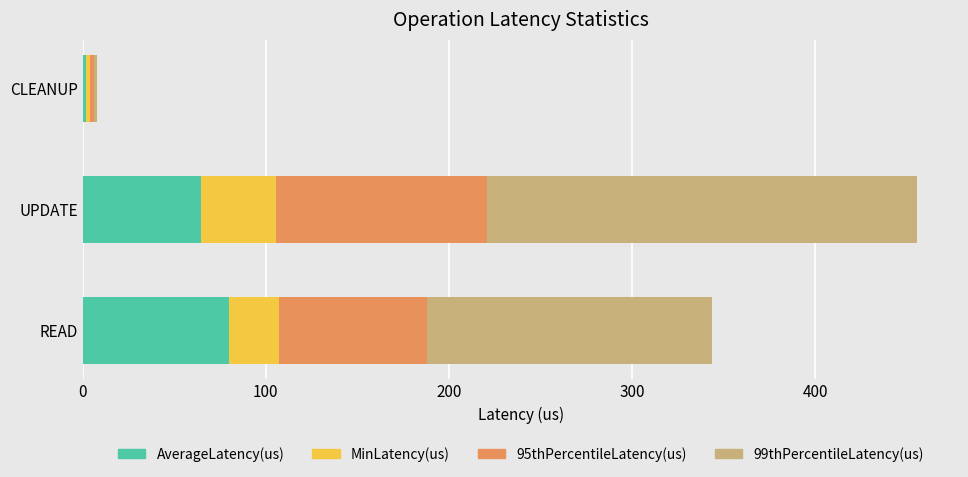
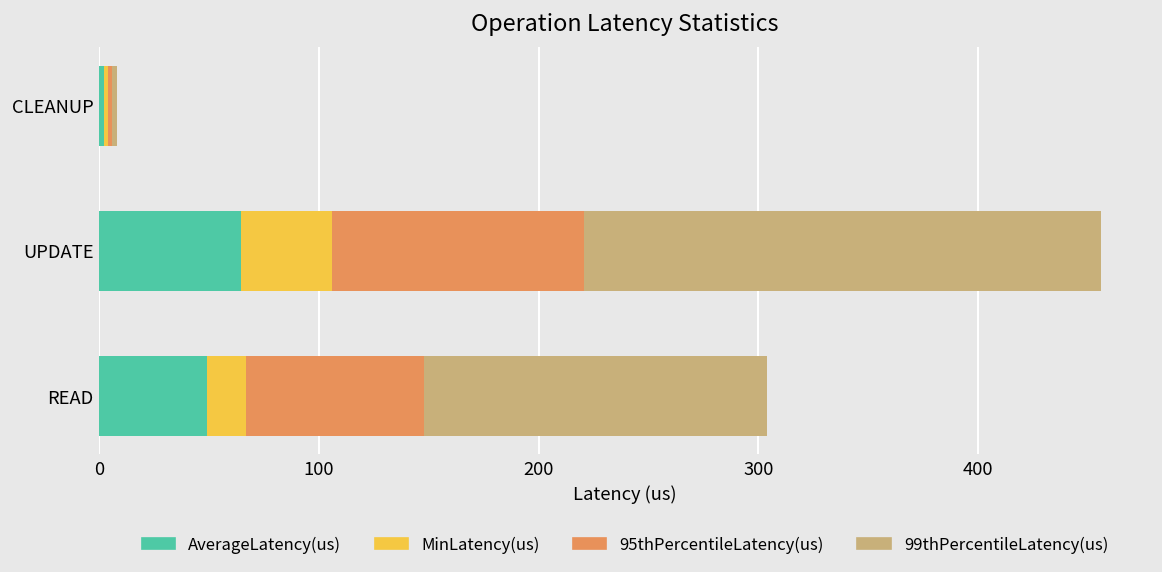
  {
    "AverageLatency(us)": {
      "CLEANUP": 2,
      "UPDATE": 65,
-     "READ": 80
+     "READ": 49
    },
    "MinLatency(us)": {
      "CLEANUP": 2,
      "UPDATE": 41,
-     "READ": 27
+     "READ": 18
    }
  }
